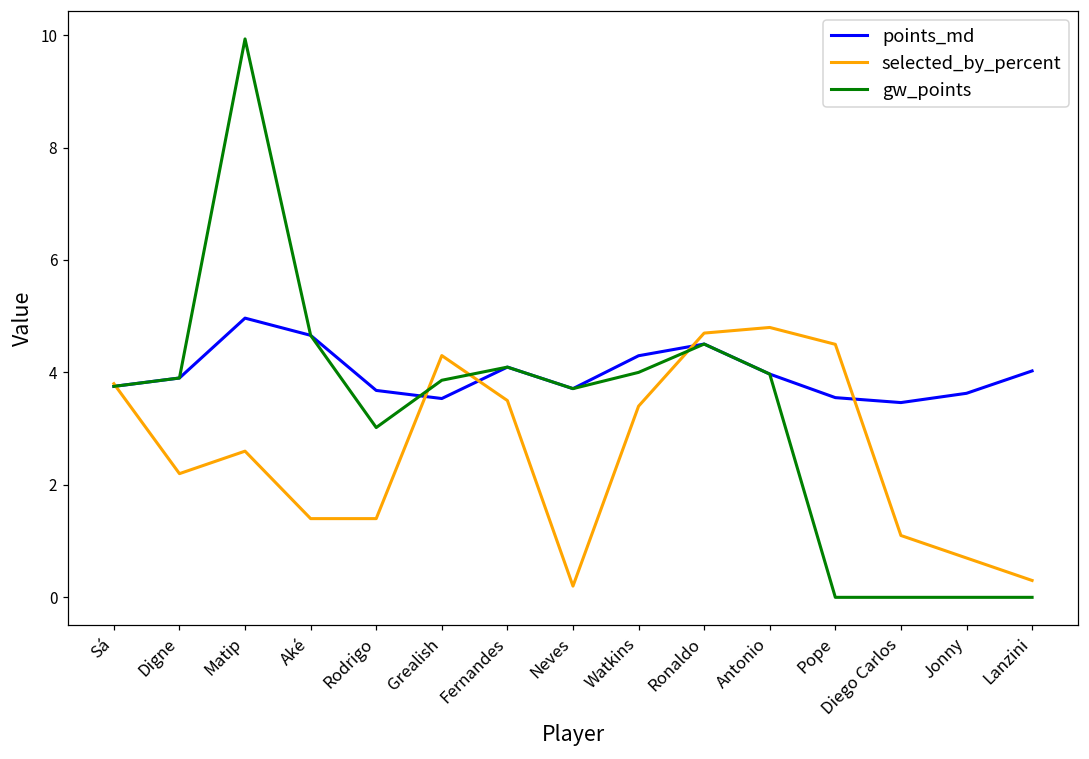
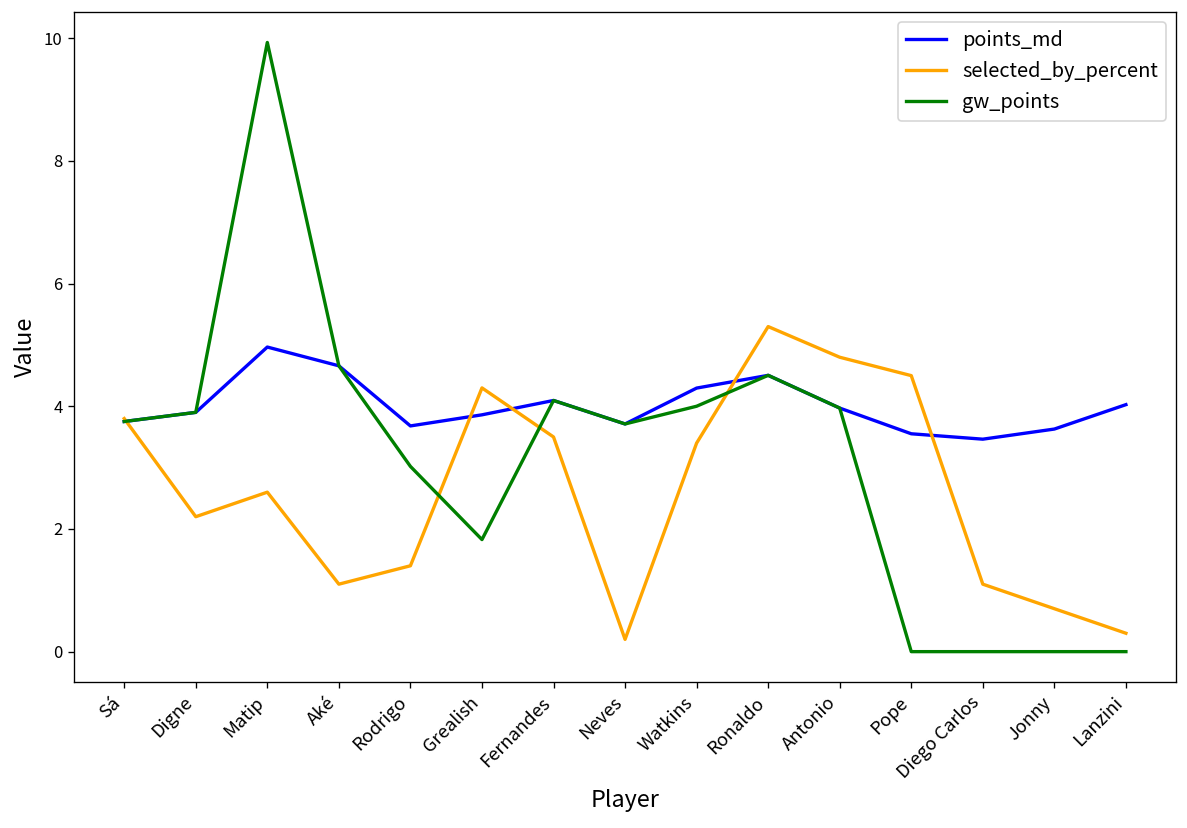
  {
    "points_md": {
      "Matip": 5.0,
      "Rodrigo": 3.7,
-     "Grealish": 3.5,
+     "Grealish": 3.9,
      "Watkins": 4.3,
      "Pope": 3.6,
      "Diego Carlos": 3.5,
      "Jonny": 3.6,
      "Lanzini": 4.0
    },
    "selected_by_percent": {
      "Digne": 2.2,
      "Matip": 2.6,
-     "Aké": 1.4,
+     "Aké": 1.1,
      "Rodrigo": 1.4,
      "Grealish": 4.3,
      "Fernandes": 3.5,
      "Neves": 0.2,
      "Watkins": 3.4,
-     "Ronaldo": 4.7,
+     "Ronaldo": 5.3,
      "Antonio": 4.8,
      "Pope": 4.5,
      "Diego Carlos": 1.1,
      "Jonny": 0.7,
      "Lanzini": 0.3
    },
    "gw_points": {
      "Matip": 9.9,
      "Rodrigo": 3.0,
-     "Grealish": 3.9,
+     "Grealish": 1.8,
      "Watkins": 4.0,
      "Pope": 0.0,
      "Diego Carlos": 0.0,
      "Jonny": 0.0,
      "Lanzini": 0.0
    }
  }
